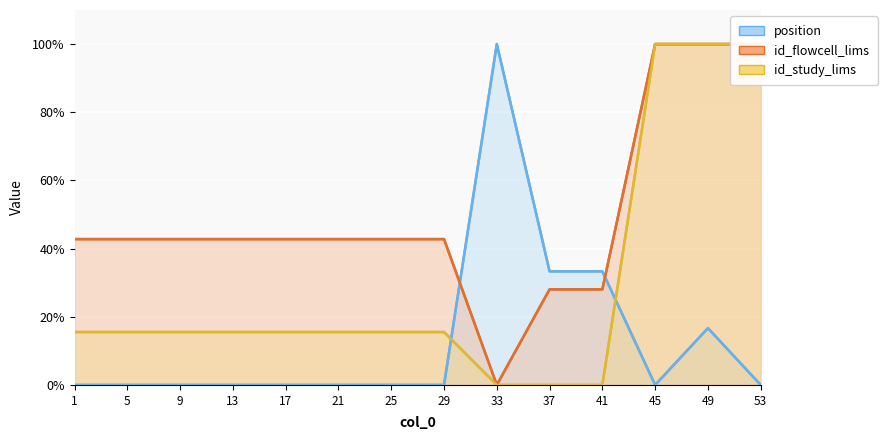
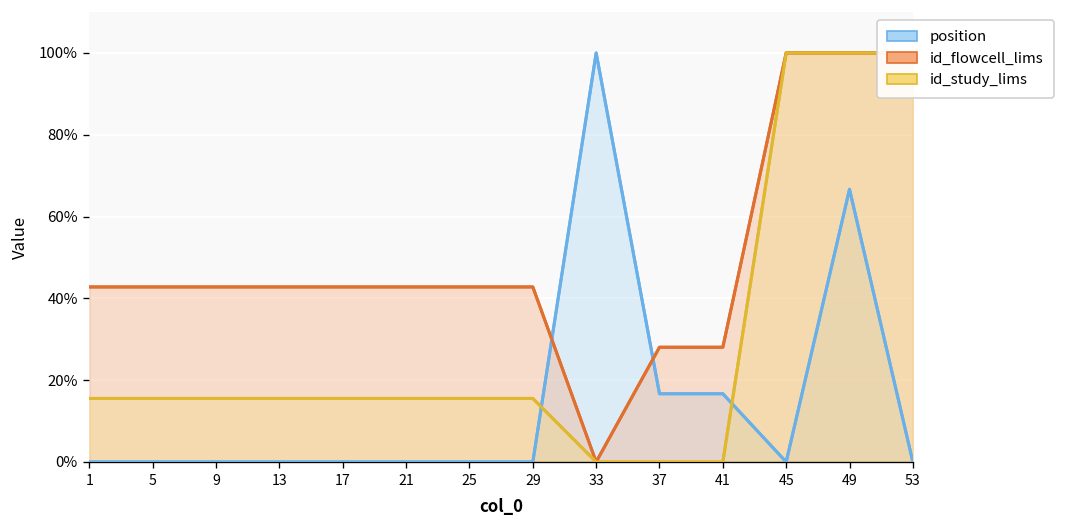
  {
    "position": {
      "1": "0%",
      "5": "0%",
      "9": "0%",
      "13": "0%",
      "17": "0%",
      "21": "0%",
      "25": "0%",
      "29": "0%",
      "33": "100%",
-     "37": "33%",
-     "41": "33%",
+     "37": "17%",
+     "41": "17%",
      "45": "0%",
-     "49": "17%",
+     "49": "67%",
      "53": "0%"
    }
  }
